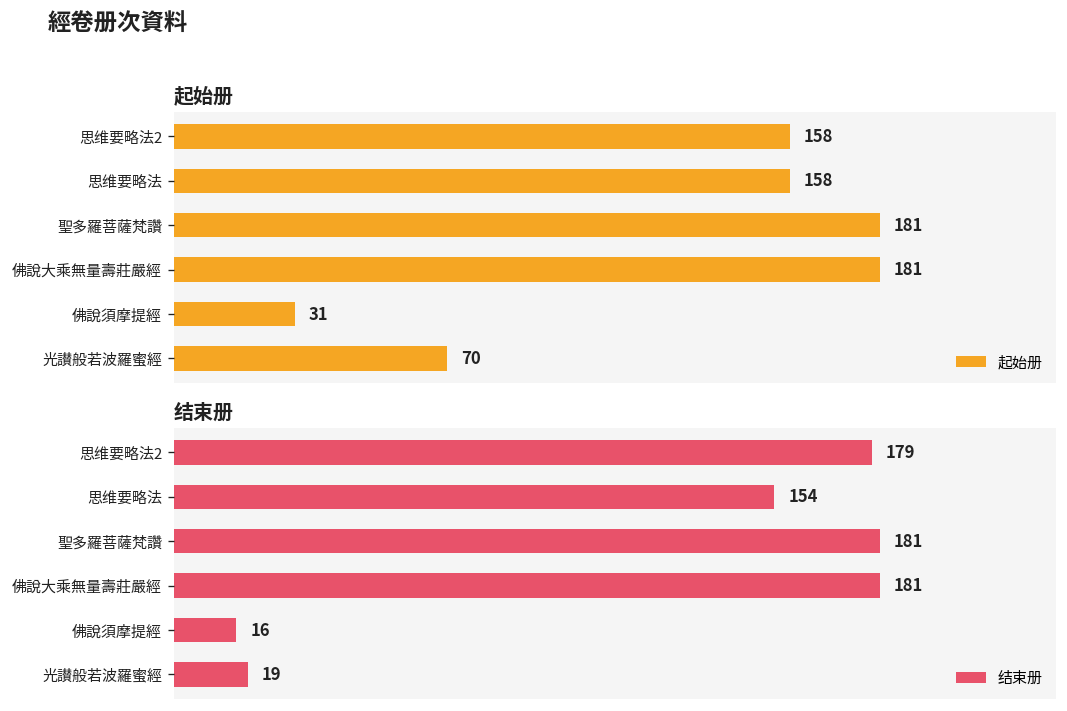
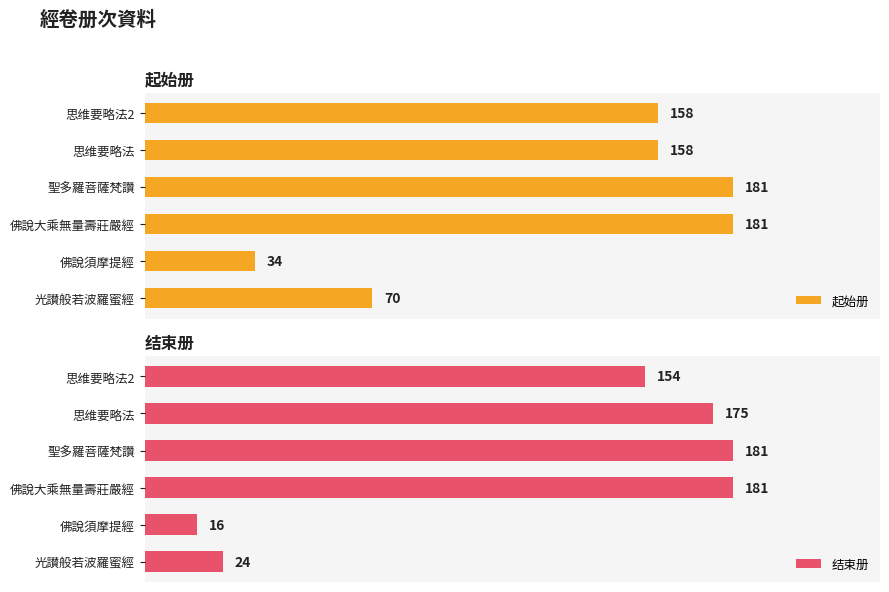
  {
    "起始册": {
      "思维要略法2": 158,
      "思维要略法": 158,
      "聖多羅菩薩梵讚": 181,
      "佛說大乘無量壽莊嚴經": 181,
-     "佛說須摩提經": 31,
+     "佛說須摩提經": 34,
      "光讃般若波羅蜜經": 70
    },
    "结束册": {
-     "思维要略法2": 179,
-     "思维要略法": 154,
+     "思维要略法2": 154,
+     "思维要略法": 175,
      "聖多羅菩薩梵讚": 181,
      "佛說大乘無量壽莊嚴經": 181,
      "佛說須摩提經": 16,
-     "光讃般若波羅蜜經": 19
+     "光讃般若波羅蜜經": 24
    }
  }
